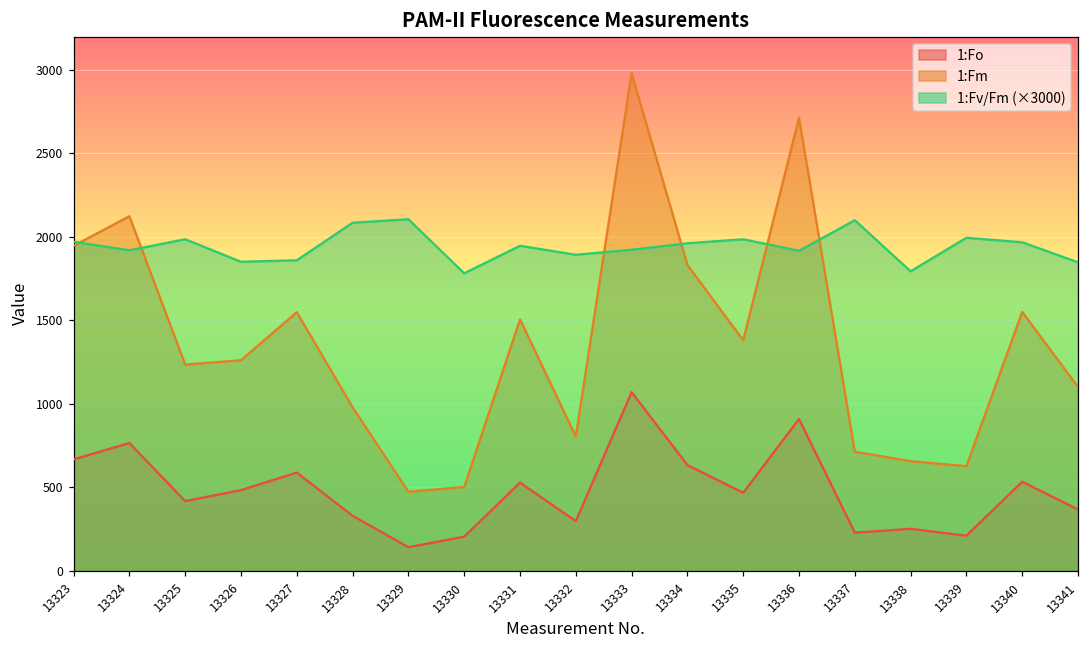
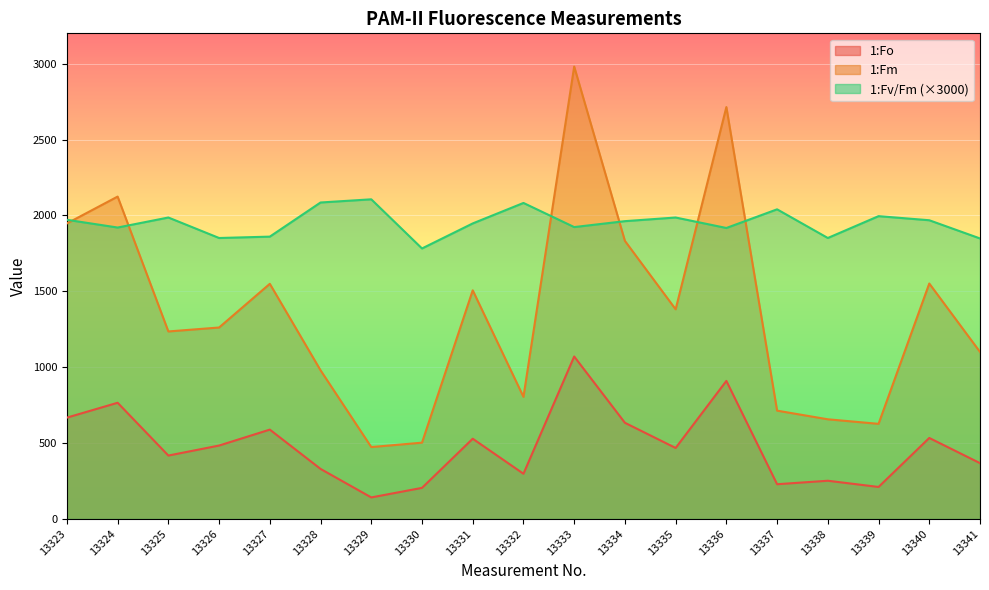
  {
    "1:Fv/Fm (×3000)": {
      "13323": 1970,
      "13324": 1920,
      "13325": 1990,
      "13326": 1850,
      "13327": 1860,
      "13328": 2090,
      "13329": 2110,
      "13330": 1780,
      "13331": 1950,
-     "13332": 1890,
+     "13332": 2080,
      "13333": 1920,
      "13334": 1960,
      "13335": 1990,
      "13336": 1920,
-     "13337": 2100,
-     "13338": 1790,
+     "13337": 2040,
+     "13338": 1850,
      "13339": 2000,
      "13340": 1970,
      "13341": 1850
    }
  }
